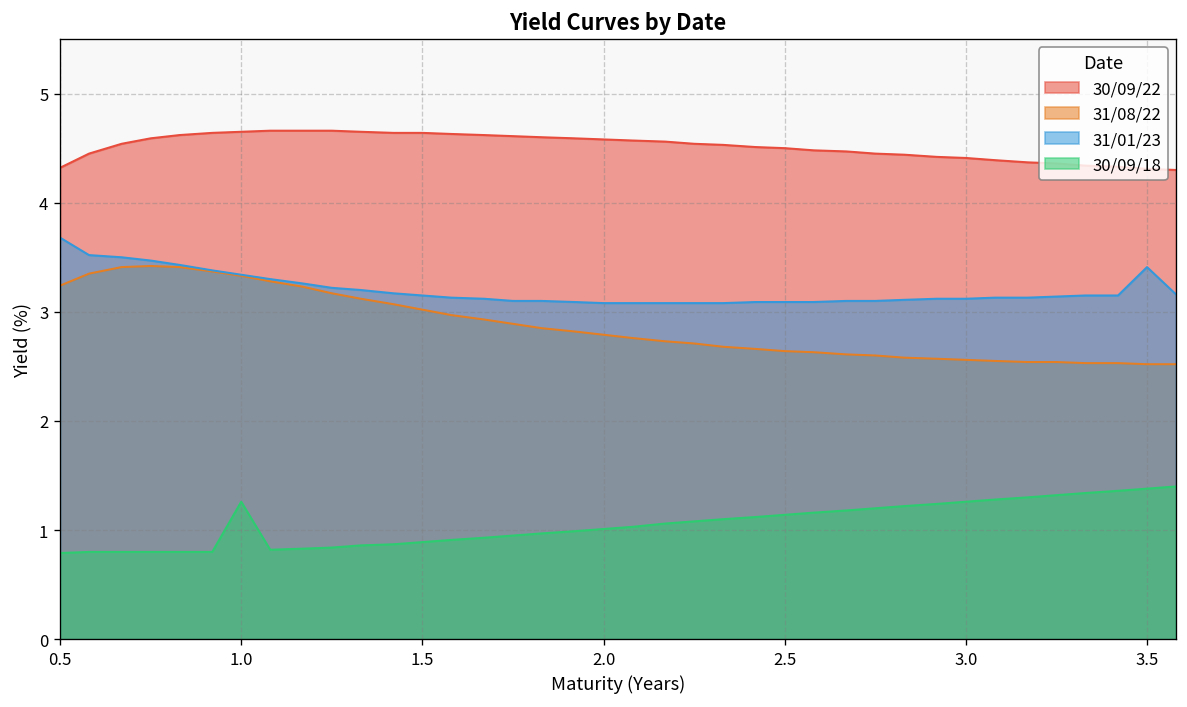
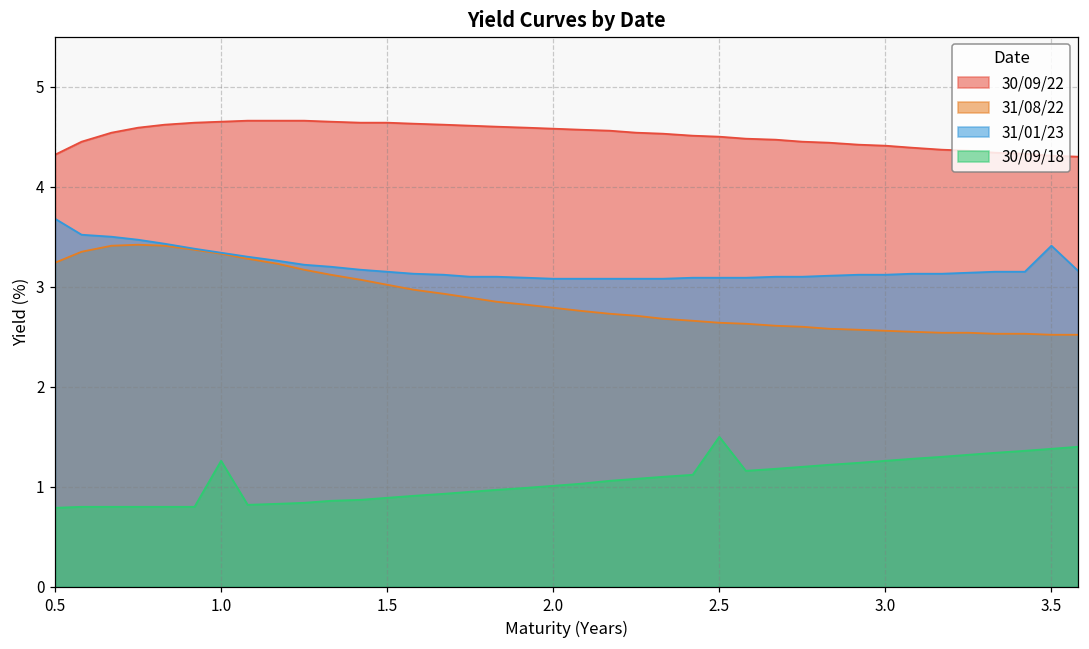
  {
    "31/01/23": {
      "0.5": 3.7,
      "1.5": 3.2,
      "2.0": 3.1,
      "2.5": 3.1,
      "3.0": 3.1,
      "3.5": 3.4
    },
    "30/09/18": {
      "0.5": 0.8,
      "1.0": 1.3,
      "1.5": 0.9,
      "2.0": 1.0,
-     "2.5": 1.1,
+     "2.5": 1.5,
      "3.0": 1.3,
      "3.5": 1.4
    }
  }
